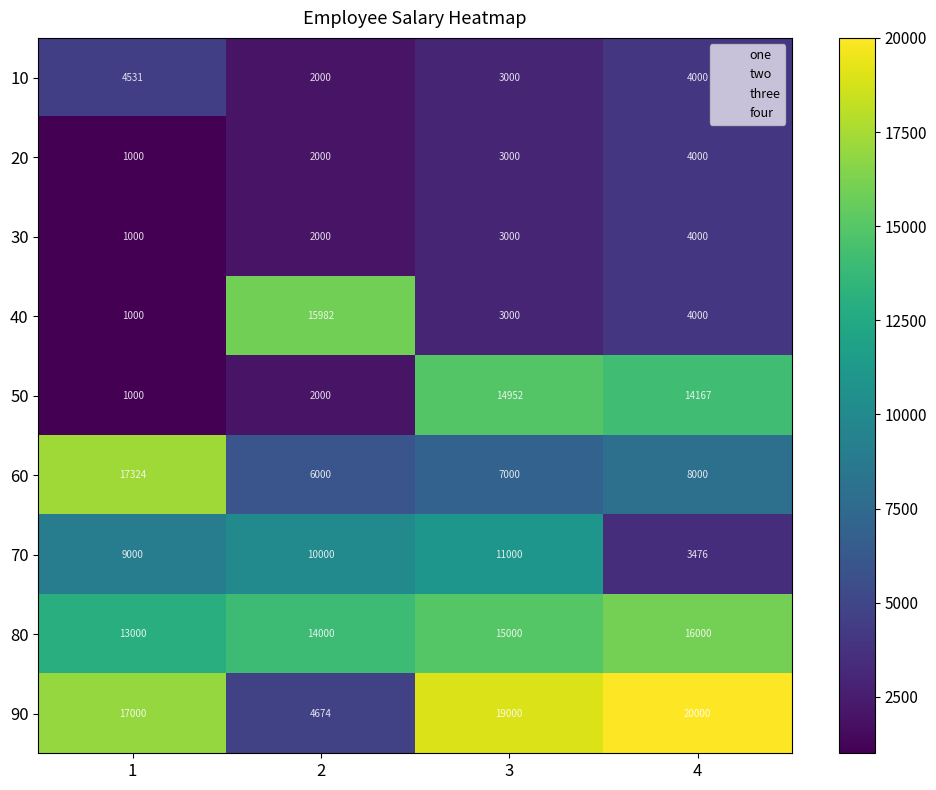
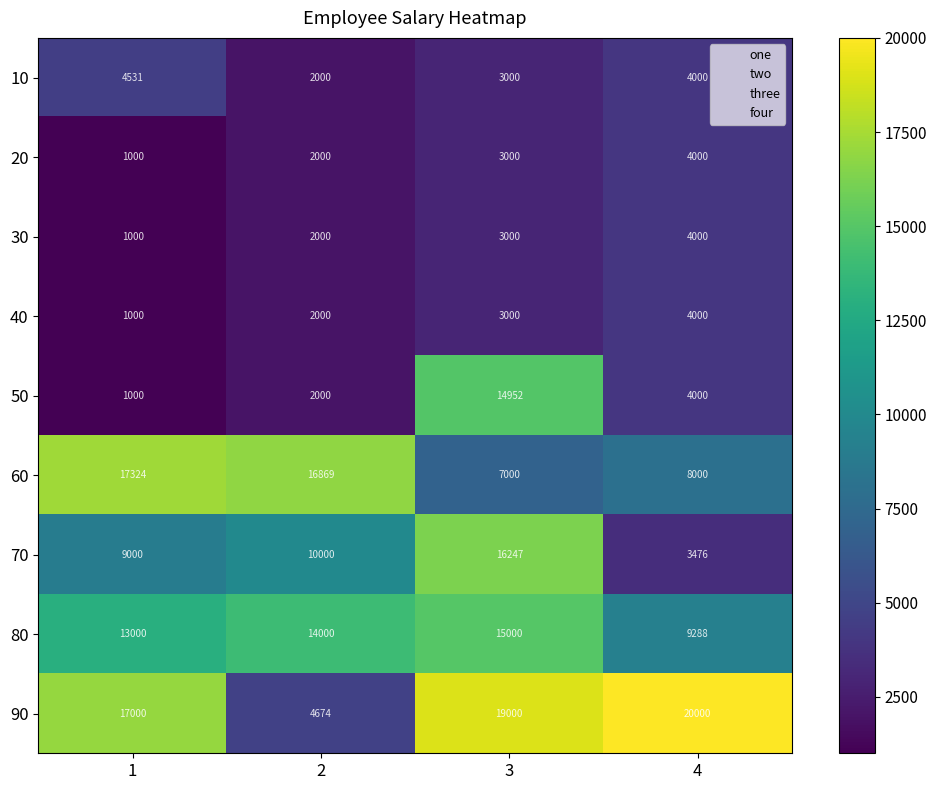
  {
    "10": {
      "1": 4531,
      "2": 2000,
      "3": 3000,
      "4": 4000
    },
    "20": {
      "1": 1000,
      "2": 2000,
      "3": 3000,
      "4": 4000
    },
    "30": {
      "1": 1000,
      "2": 2000,
      "3": 3000,
      "4": 4000
    },
    "40": {
      "1": 1000,
-     "2": 15982,
+     "2": 2000,
      "3": 3000,
      "4": 4000
    },
    "50": {
      "1": 1000,
      "2": 2000,
      "3": 14952,
-     "4": 14167
+     "4": 4000
    },
    "60": {
      "1": 17324,
-     "2": 6000,
+     "2": 16869,
      "3": 7000,
      "4": 8000
    },
    "70": {
      "1": 9000,
      "2": 10000,
-     "3": 11000,
+     "3": 16247,
      "4": 3476
    },
    "80": {
      "1": 13000,
      "2": 14000,
      "3": 15000,
-     "4": 16000
+     "4": 9288
    },
    "90": {
      "1": 17000,
      "2": 4674,
      "3": 19000,
      "4": 20000
    }
  }
